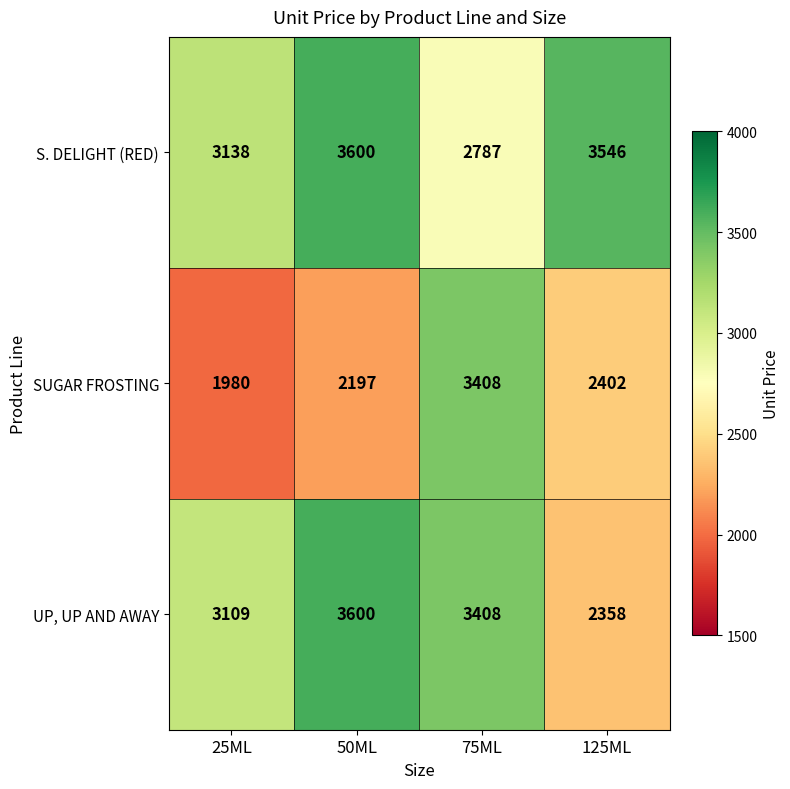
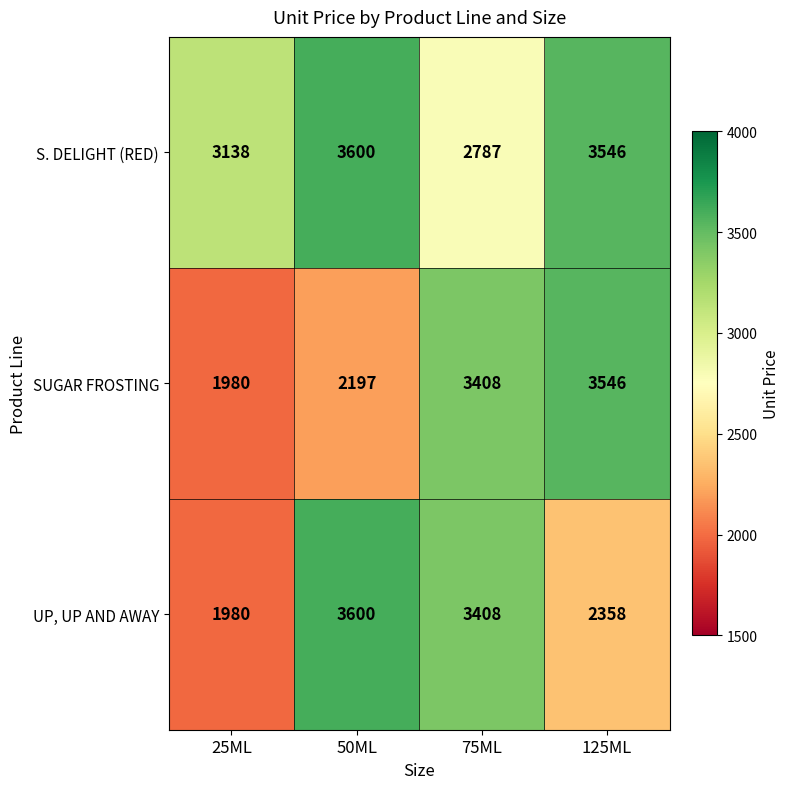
  {
    "S. DELIGHT (RED)": {
      "25ML": 3138,
      "50ML": 3600,
      "75ML": 2787,
      "125ML": 3546
    },
    "SUGAR FROSTING": {
      "25ML": 1980,
      "50ML": 2197,
      "75ML": 3408,
-     "125ML": 2402
+     "125ML": 3546
    },
    "UP, UP AND AWAY": {
-     "25ML": 3109,
+     "25ML": 1980,
      "50ML": 3600,
      "75ML": 3408,
      "125ML": 2358
    }
  }
